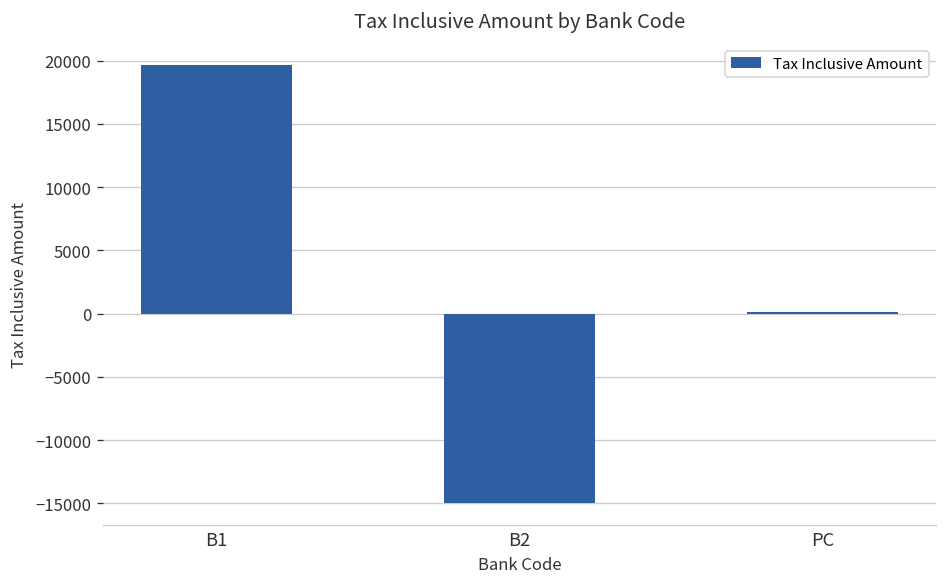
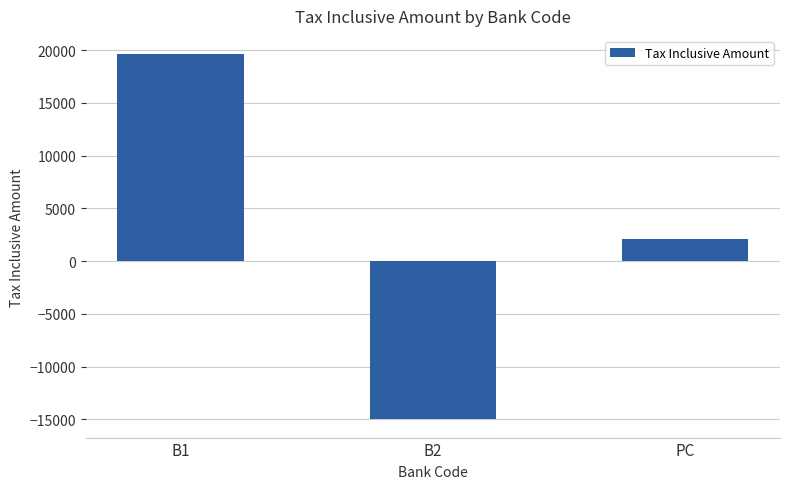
  {
    "B1": 19600,
    "B2": -15000,
-   "PC": 100
+   "PC": 2100
  }
